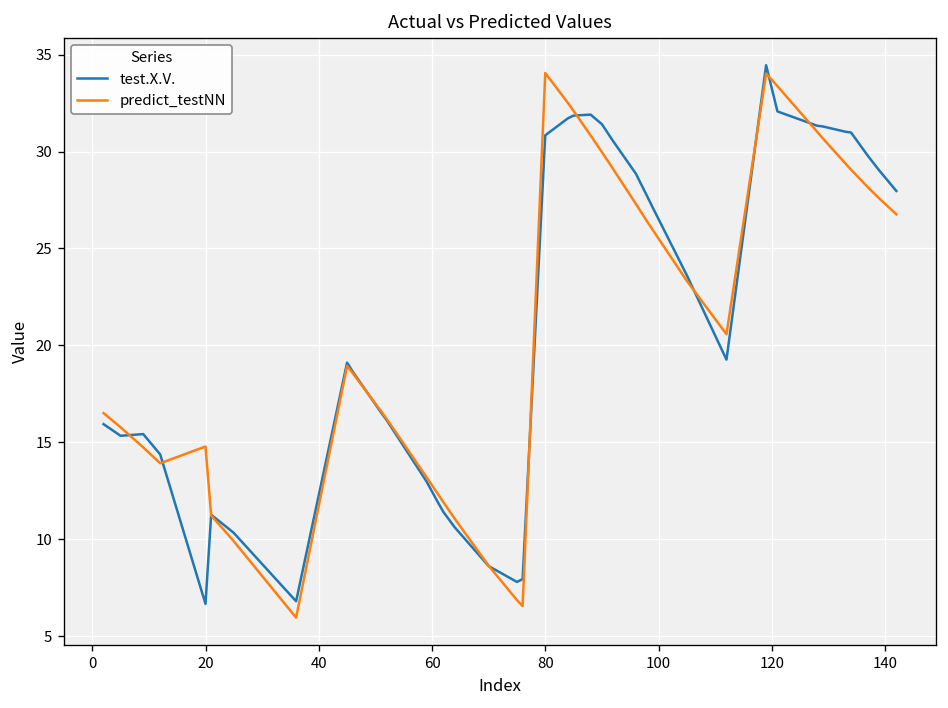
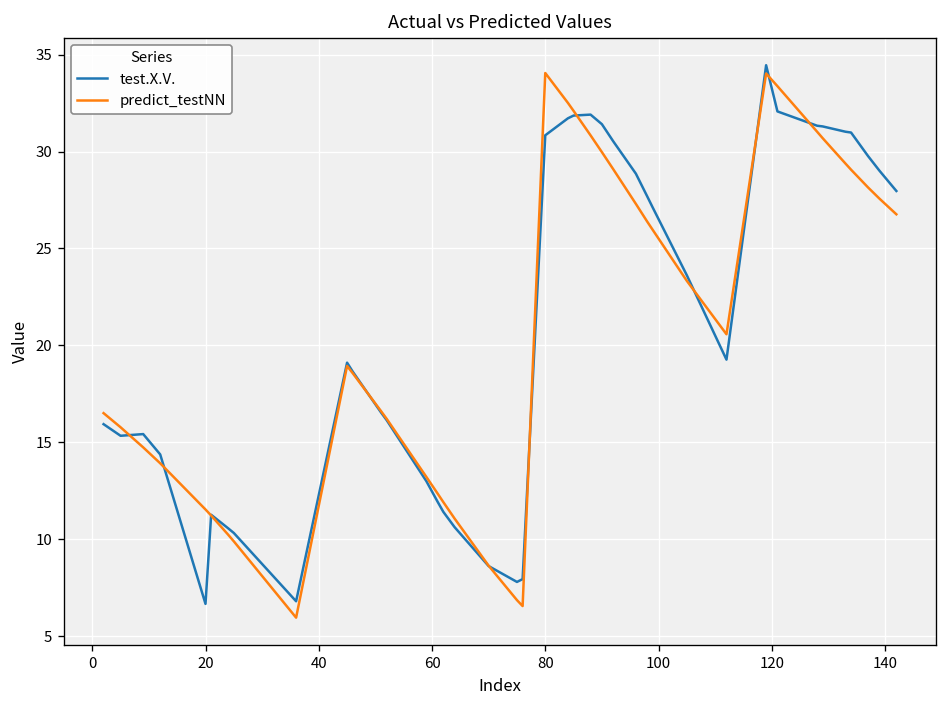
  {
    "test.X.V.": {
      "20": 6.7,
      "80": 30.8
    },
    "predict_testNN": {
-     "20": 14.8,
+     "20": 11.5,
      "80": 34.1
    }
  }
